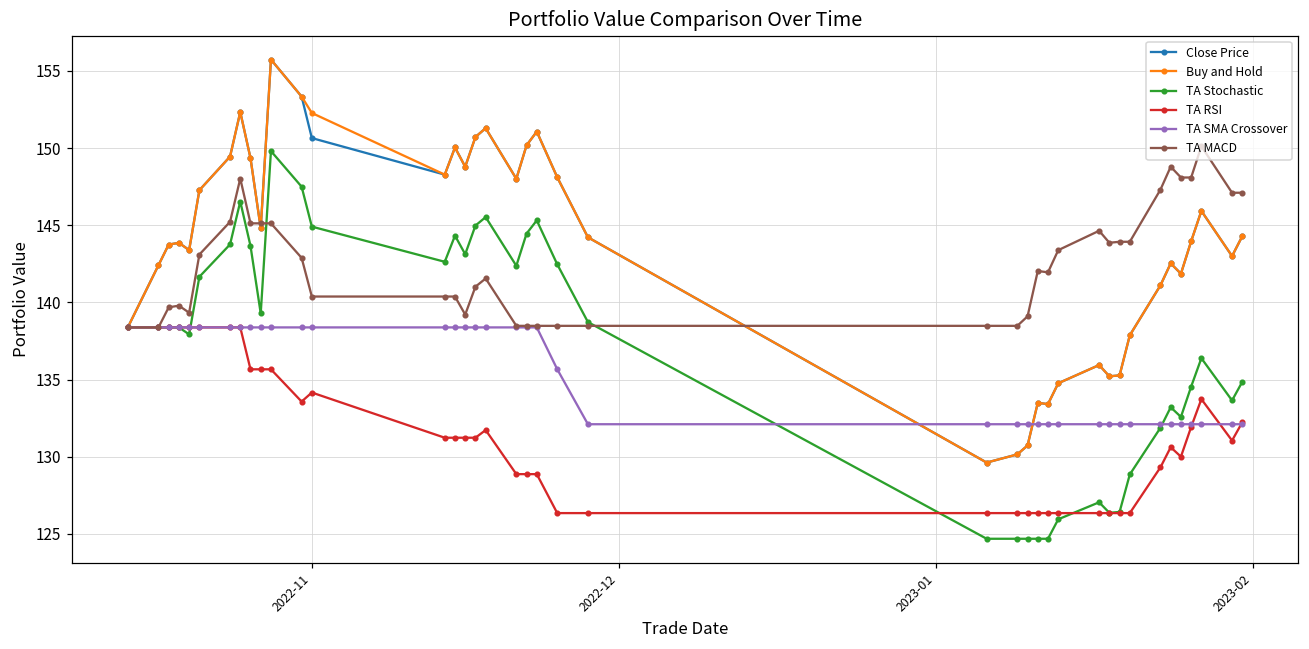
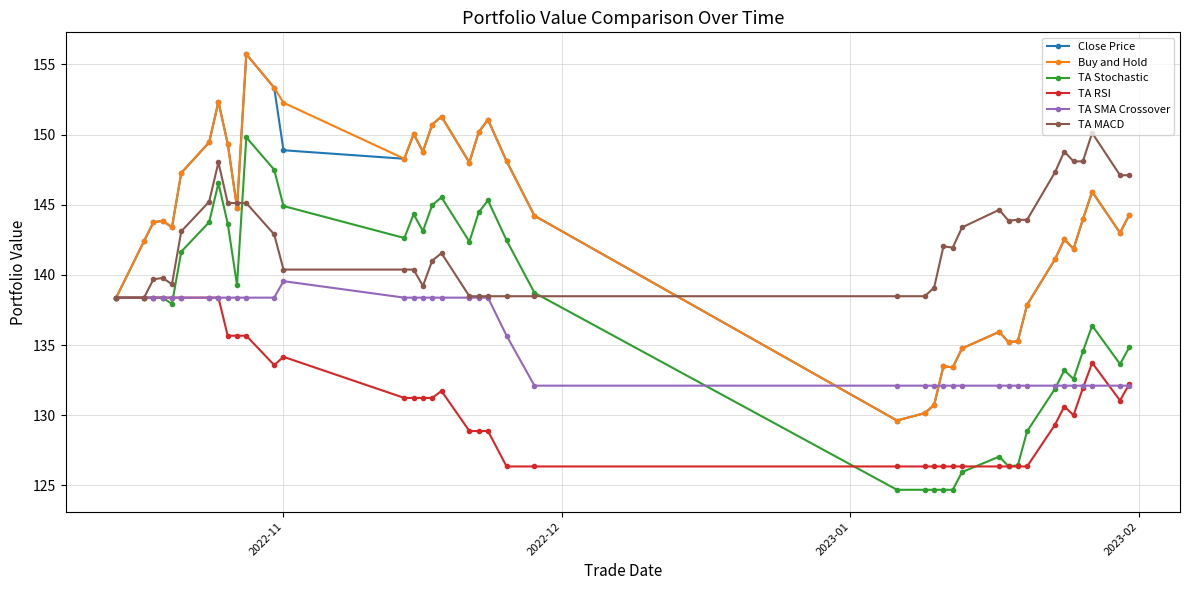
  {
    "Close Price": {
-     "2022-11": 150.6
+     "2022-11": 148.9
    },
    "Buy and Hold": {
      "2022-11": 152.3
    },
    "TA Stochastic": {
      "2022-11": 144.9
    },
    "TA RSI": {
      "2022-11": 134.2
    },
    "TA SMA Crossover": {
-     "2022-11": 138.4
+     "2022-11": 139.6
    },
    "TA MACD": {
      "2022-11": 140.4
    }
  }
